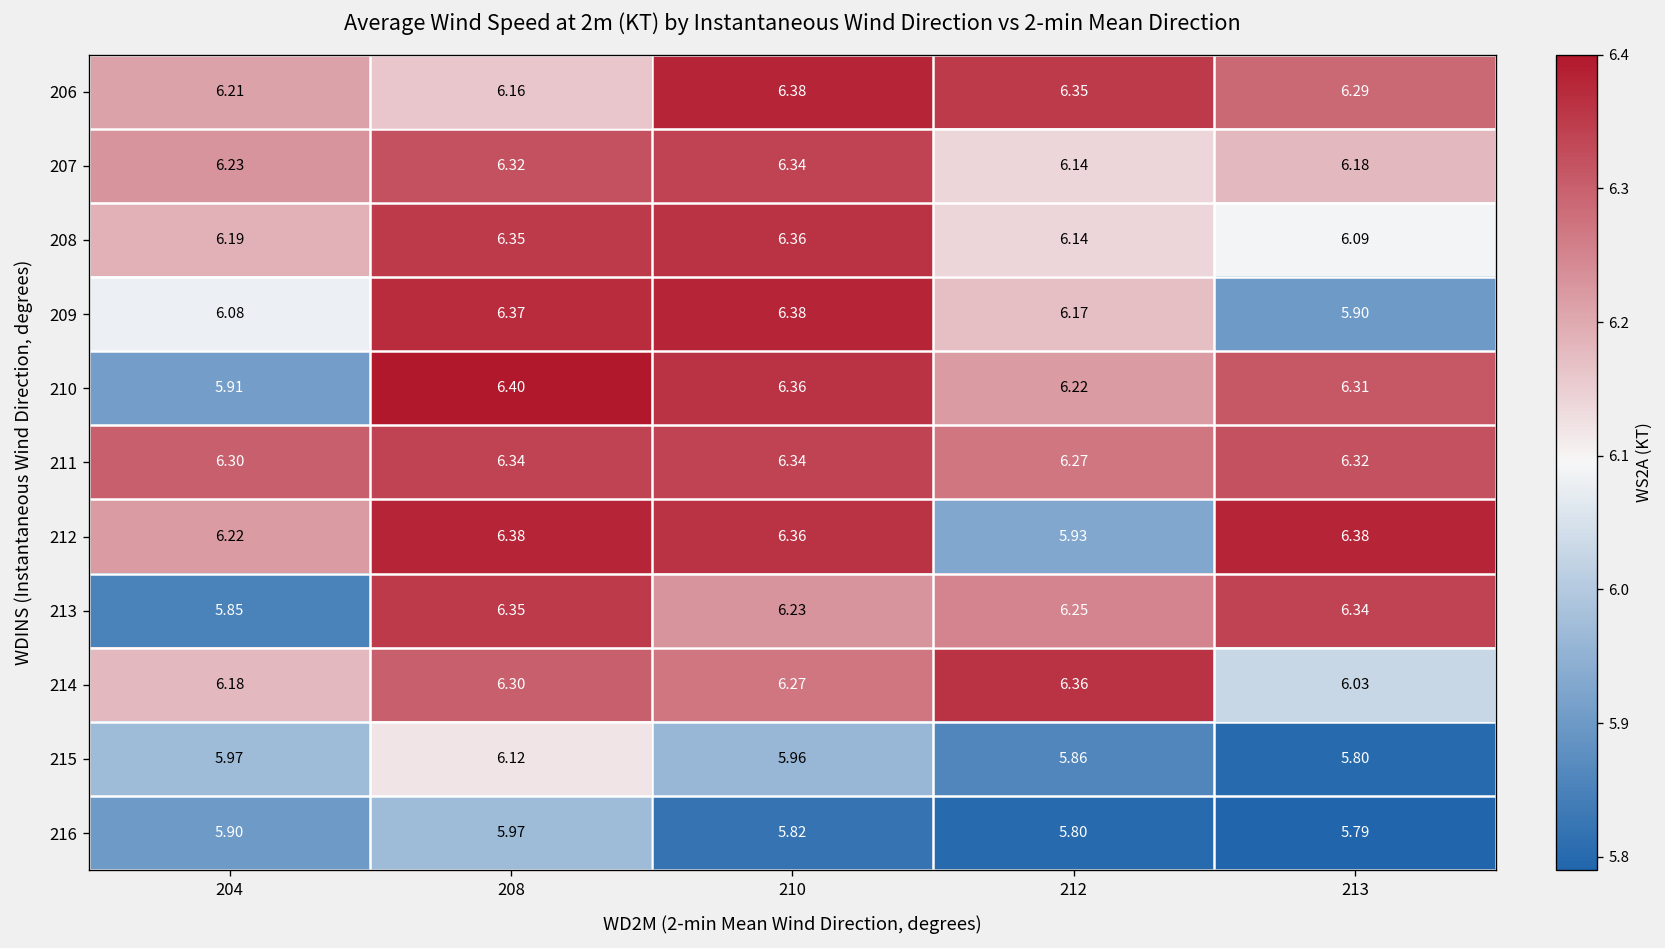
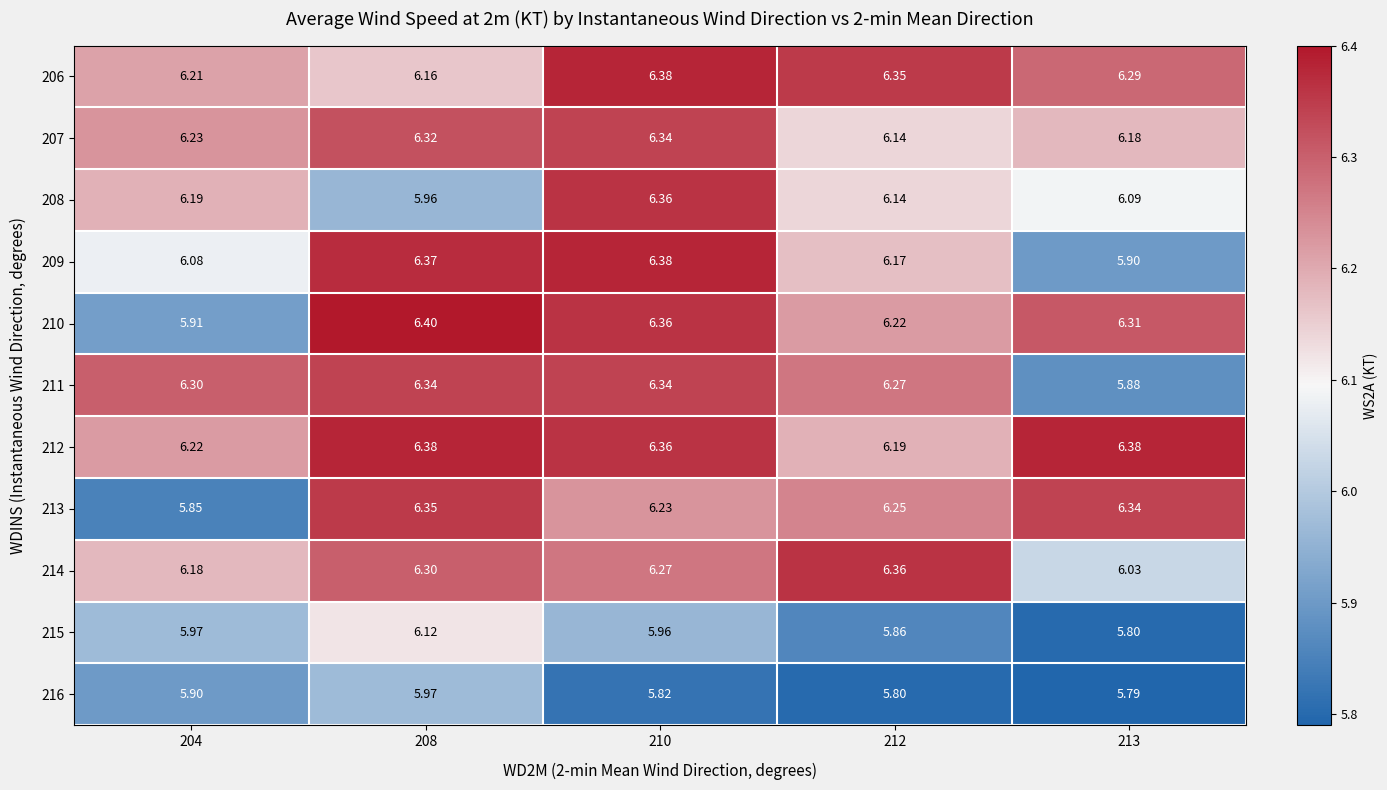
  {
    "206": {
      "204": 6.21,
      "208": 6.16,
      "210": 6.38,
      "212": 6.35,
      "213": 6.29
    },
    "207": {
      "204": 6.23,
      "208": 6.32,
      "210": 6.34,
      "212": 6.14,
      "213": 6.18
    },
    "208": {
      "204": 6.19,
-     "208": 6.35,
+     "208": 5.96,
      "210": 6.36,
      "212": 6.14,
      "213": 6.09
    },
    "209": {
      "204": 6.08,
      "208": 6.37,
      "210": 6.38,
      "212": 6.17,
      "213": 5.90
    },
    "210": {
      "204": 5.91,
      "208": 6.40,
      "210": 6.36,
      "212": 6.22,
      "213": 6.31
    },
    "211": {
      "204": 6.30,
      "208": 6.34,
      "210": 6.34,
      "212": 6.27,
-     "213": 6.32
+     "213": 5.88
    },
    "212": {
      "204": 6.22,
      "208": 6.38,
      "210": 6.36,
-     "212": 5.93,
+     "212": 6.19,
      "213": 6.38
    },
    "213": {
      "204": 5.85,
      "208": 6.35,
      "210": 6.23,
      "212": 6.25,
      "213": 6.34
    },
    "214": {
      "204": 6.18,
      "208": 6.30,
      "210": 6.27,
      "212": 6.36,
      "213": 6.03
    },
    "215": {
      "204": 5.97,
      "208": 6.12,
      "210": 5.96,
      "212": 5.86,
      "213": 5.80
    },
    "216": {
      "204": 5.90,
      "208": 5.97,
      "210": 5.82,
      "212": 5.80,
      "213": 5.79
    }
  }
